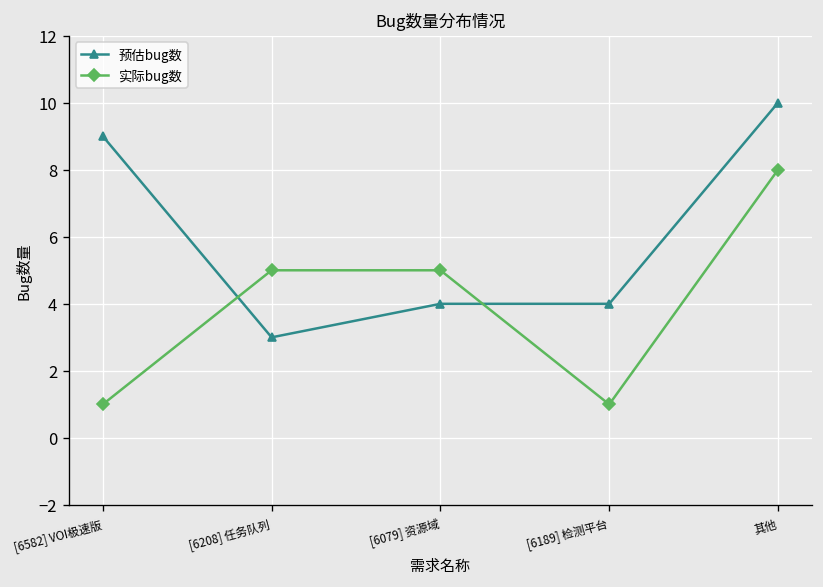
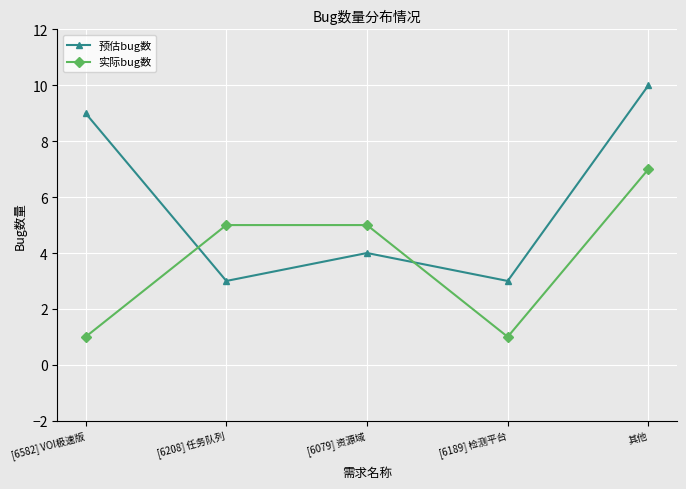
  {
    "预估bug数": {
      "[6582] VOI极速版": 9,
      "[6208] 任务队列": 3,
      "[6079] 资源域": 4,
-     "[6189] 检测平台": 4,
+     "[6189] 检测平台": 3,
      "其他": 10
    },
    "实际bug数": {
      "[6582] VOI极速版": 1,
      "[6208] 任务队列": 5,
      "[6079] 资源域": 5,
      "[6189] 检测平台": 1,
-     "其他": 8
+     "其他": 7
    }
  }
